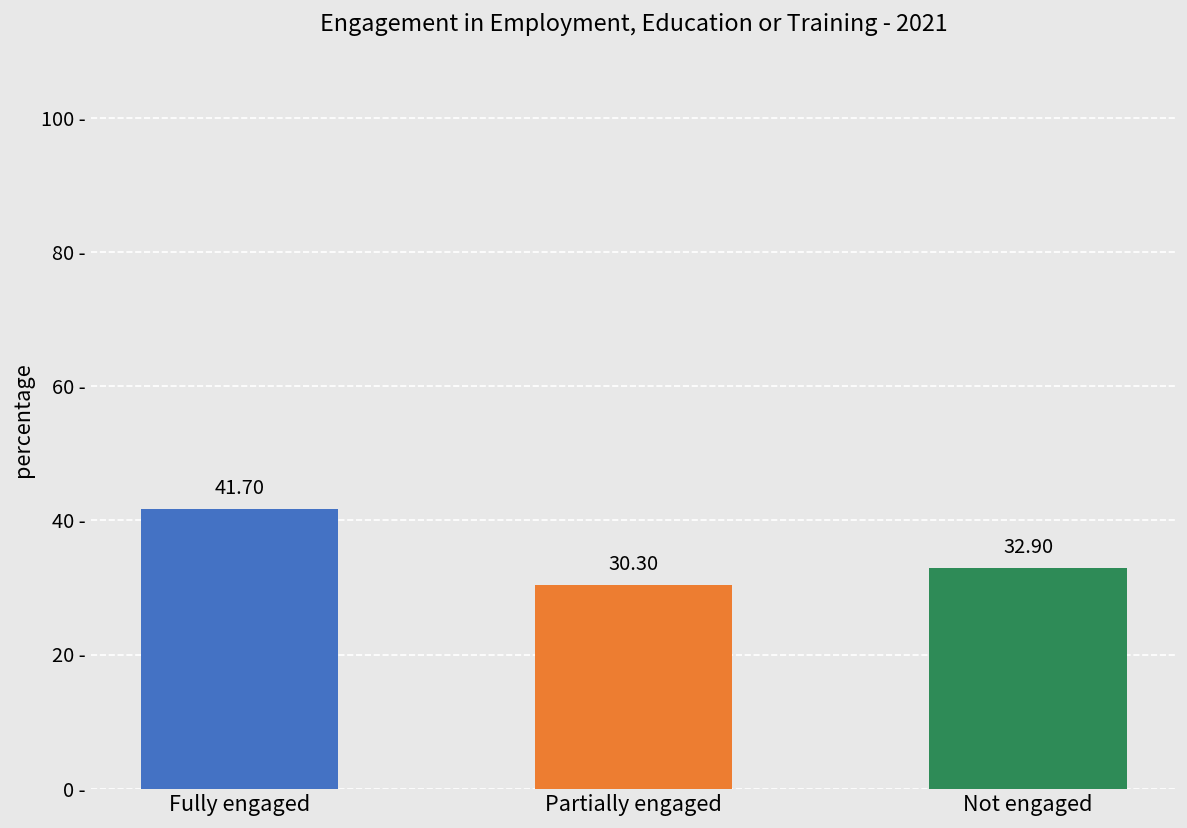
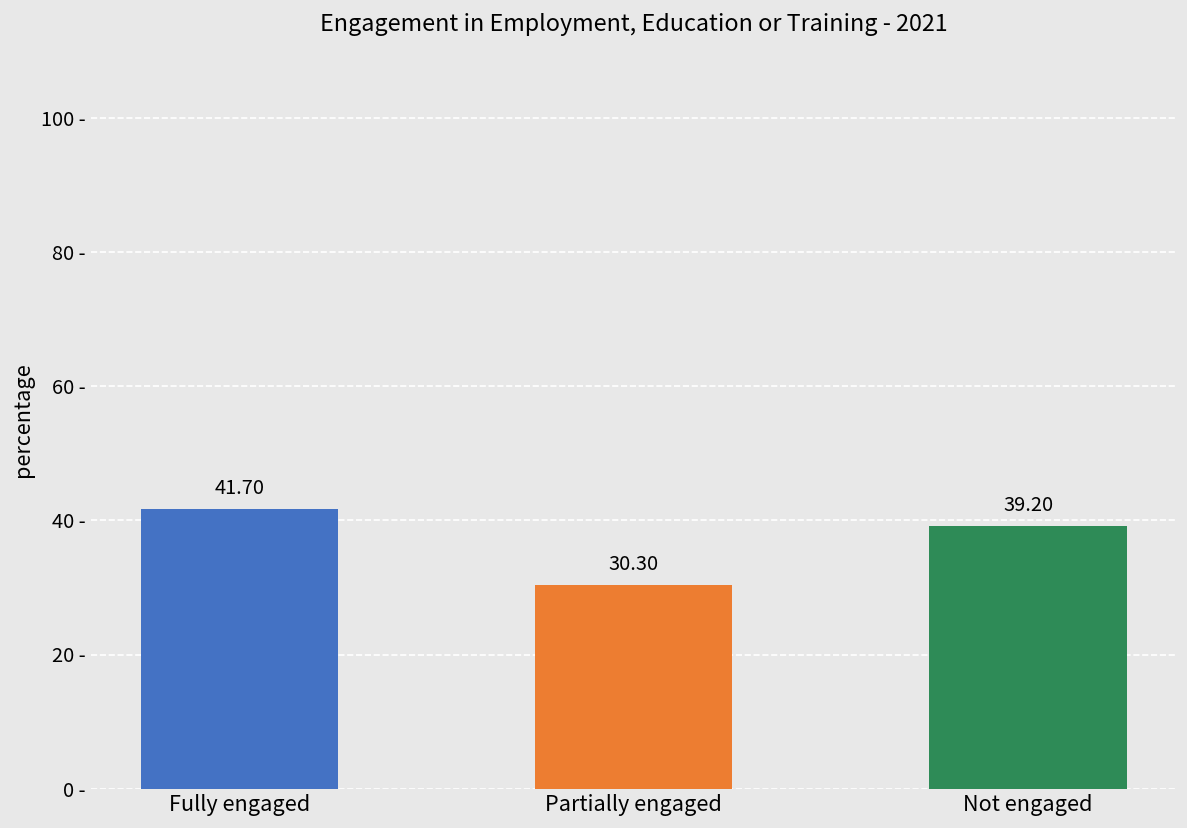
  {
    "Fully engaged": 41.70,
    "Partially engaged": 30.30,
-   "Not engaged": 32.90
+   "Not engaged": 39.20
  }
